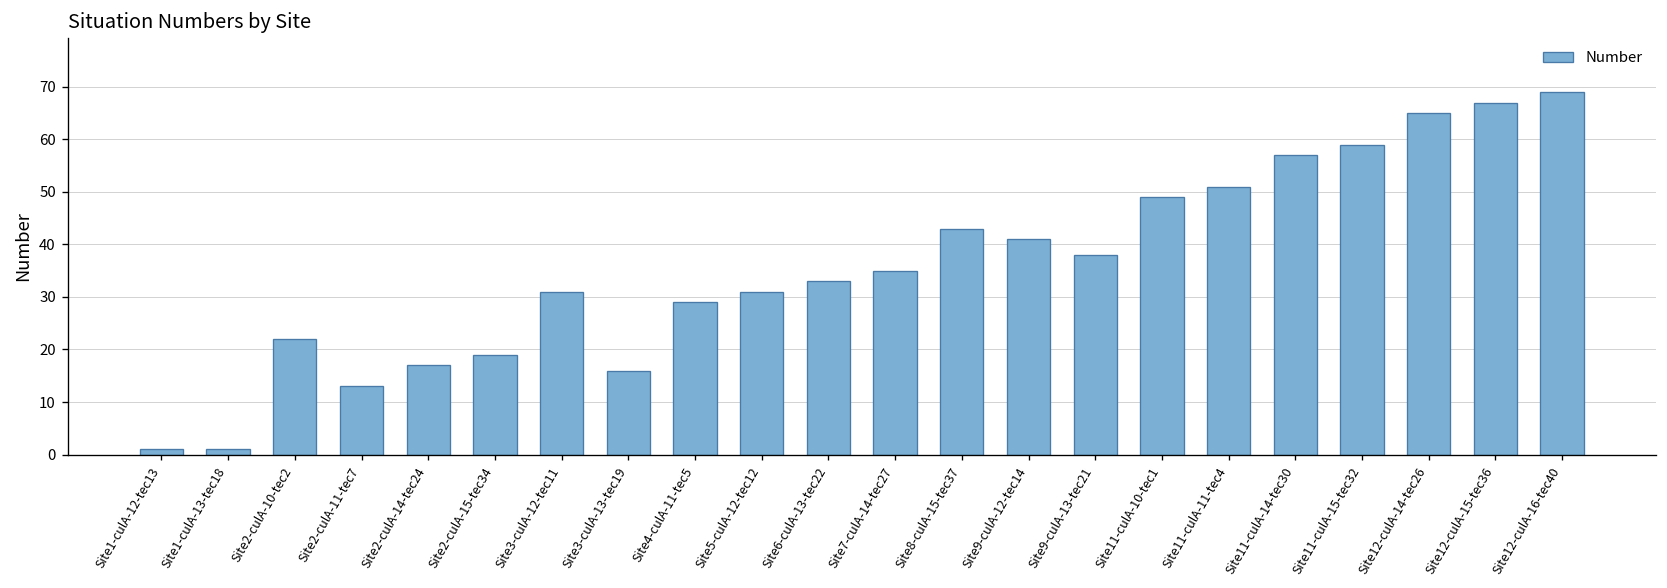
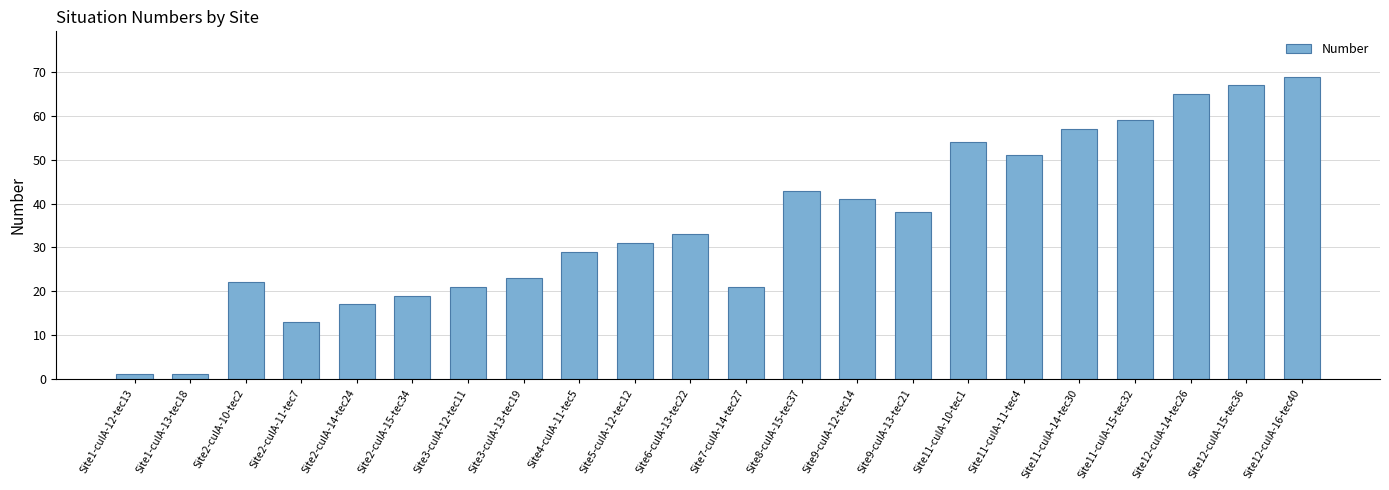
  {
    "Site1-culA-12-tec13": 1,
    "Site1-culA-13-tec18": 1,
    "Site2-culA-10-tec2": 22,
    "Site2-culA-11-tec7": 13,
    "Site2-culA-14-tec24": 17,
    "Site2-culA-15-tec34": 19,
-   "Site3-culA-12-tec11": 31,
-   "Site3-culA-13-tec19": 16,
+   "Site3-culA-12-tec11": 21,
+   "Site3-culA-13-tec19": 23,
    "Site4-culA-11-tec5": 29,
    "Site5-culA-12-tec12": 31,
    "Site6-culA-13-tec22": 33,
-   "Site7-culA-14-tec27": 35,
+   "Site7-culA-14-tec27": 21,
    "Site8-culA-15-tec37": 43,
    "Site9-culA-12-tec14": 41,
    "Site9-culA-13-tec21": 38,
-   "Site11-culA-10-tec1": 49,
+   "Site11-culA-10-tec1": 54,
    "Site11-culA-11-tec4": 51,
    "Site11-culA-14-tec30": 57,
    "Site11-culA-15-tec32": 59,
    "Site12-culA-14-tec26": 65,
    "Site12-culA-15-tec36": 67,
    "Site12-culA-16-tec40": 69
  }
